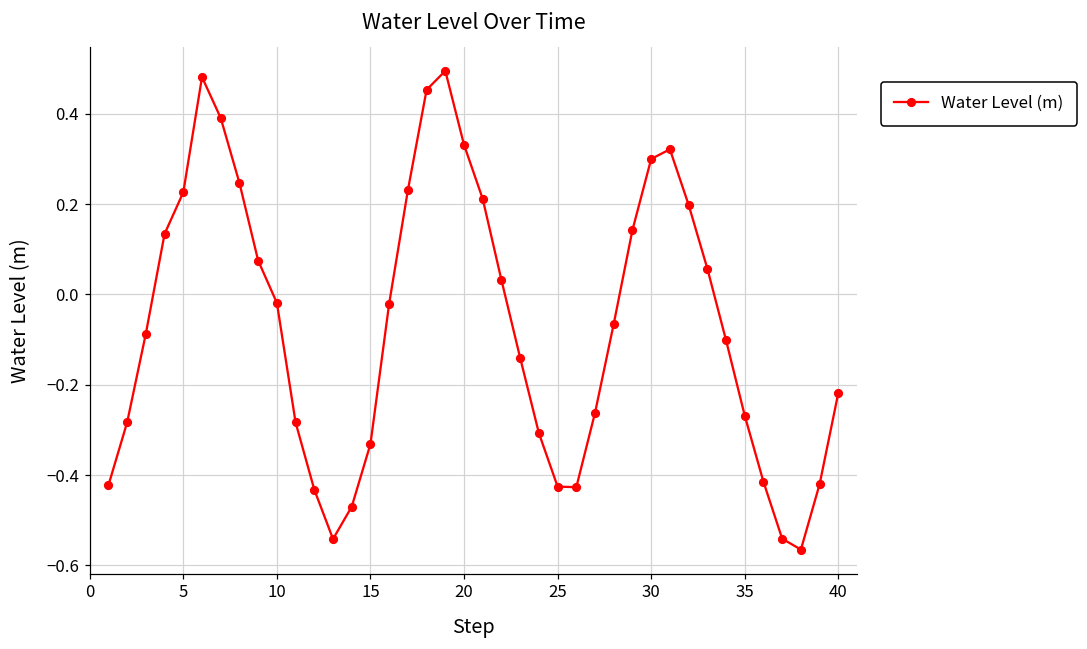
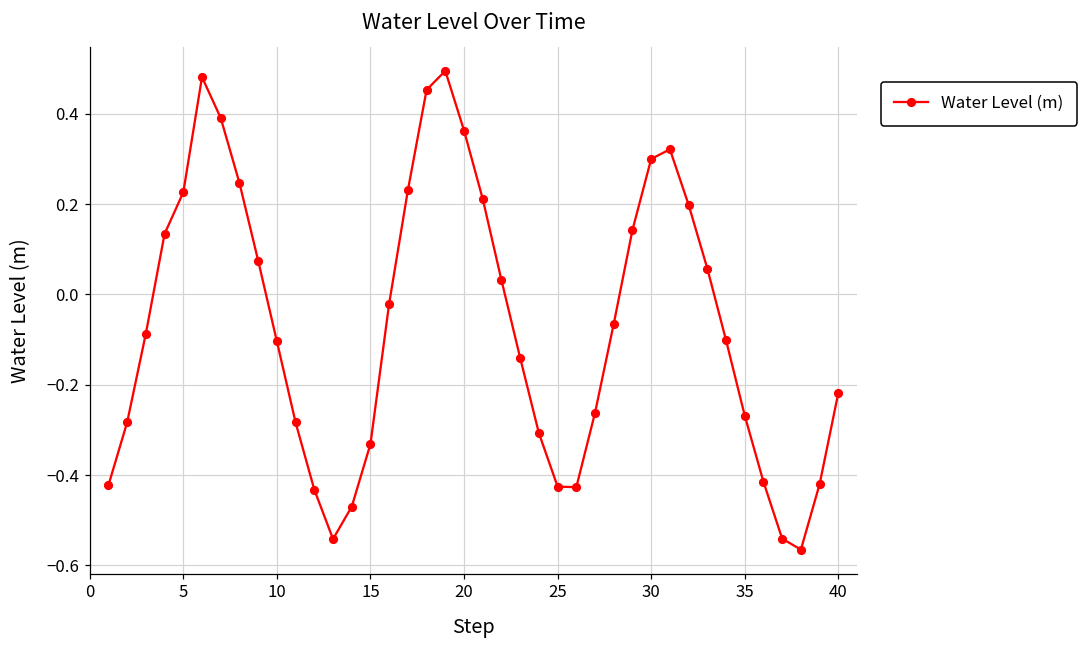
  {
    "5": 0.23,
-   "10": -0.02,
+   "10": -0.10,
    "15": -0.33,
-   "20": 0.33,
+   "20": 0.36,
    "25": -0.43,
    "30": 0.30,
    "35": -0.27,
    "40": -0.22
  }
